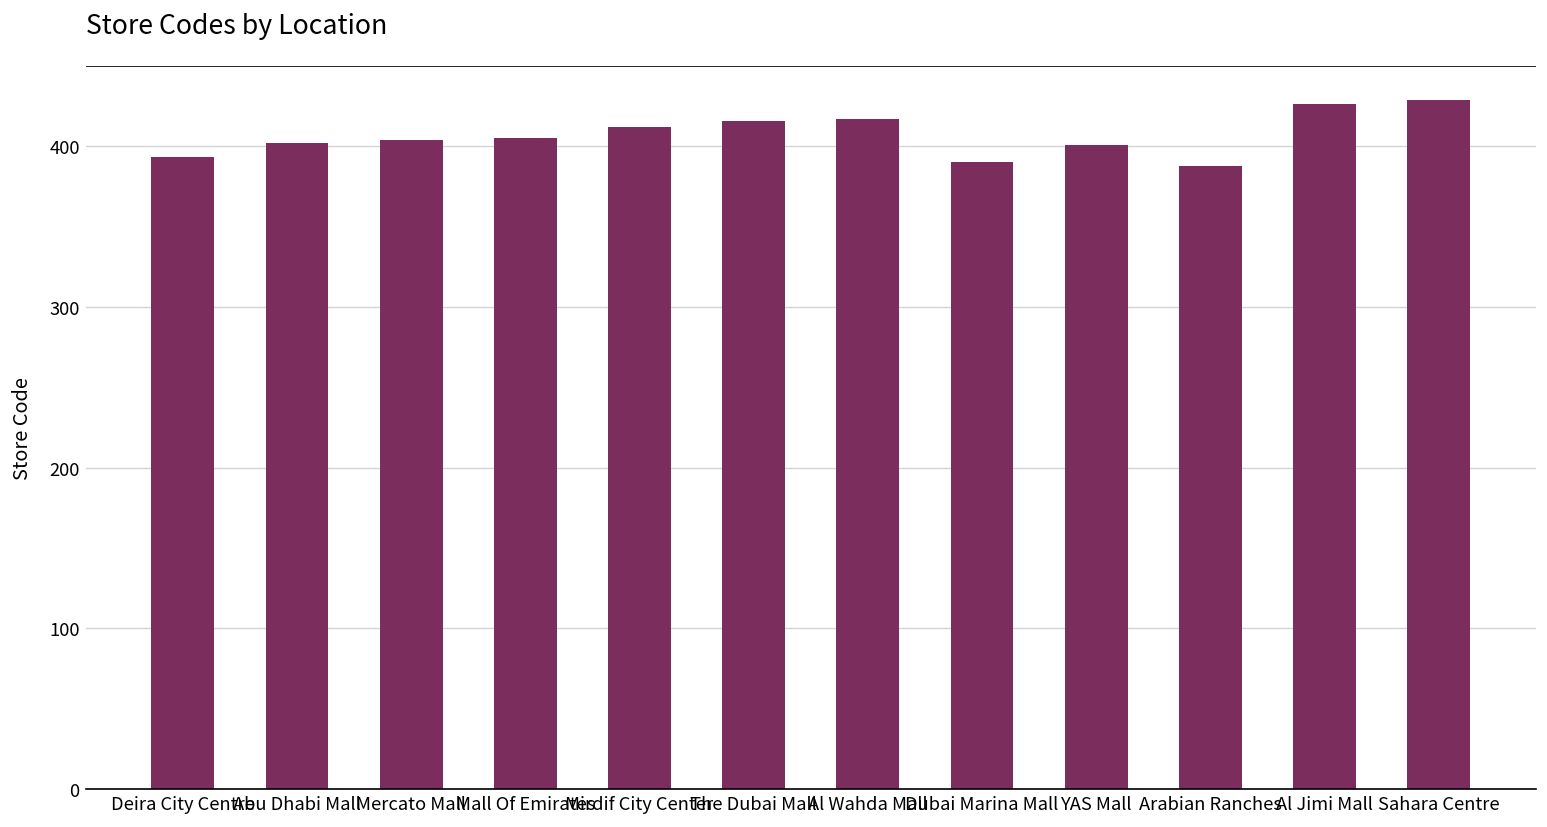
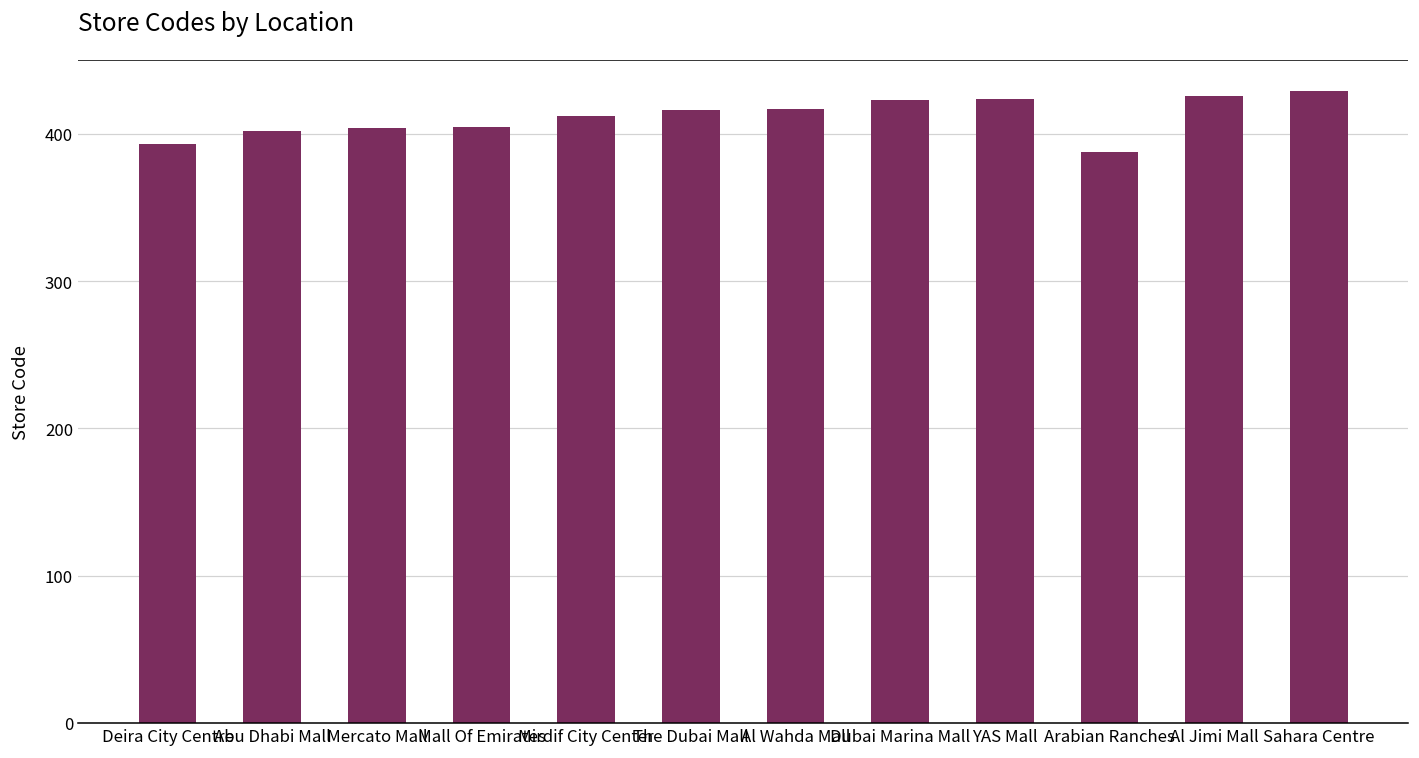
  {
    "Deira City Centre": 393,
    "Mercato Mall": 404,
-   "Dubai Marina Mall": 390,
-   "YAS Mall": 401,
+   "Dubai Marina Mall": 423,
+   "YAS Mall": 424,
    "Arabian Ranches": 388,
    "Al Jimi Mall": 426,
    "Sahara Centre": 429
  }
